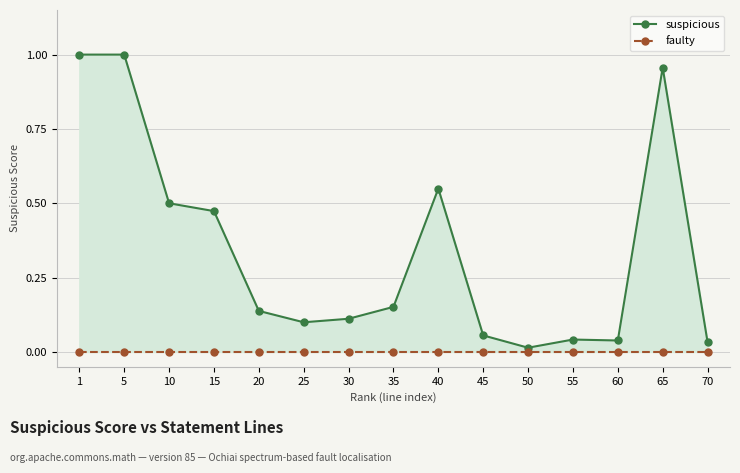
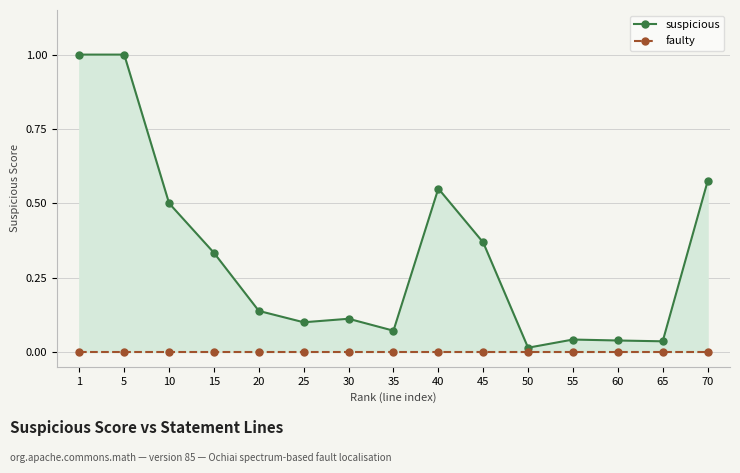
  {
    "suspicious": {
      "1": 1.00,
      "5": 1.00,
      "10": 0.50,
-     "15": 0.47,
+     "15": 0.33,
      "20": 0.14,
      "25": 0.10,
      "30": 0.11,
-     "35": 0.15,
+     "35": 0.07,
      "40": 0.55,
-     "45": 0.06,
+     "45": 0.37,
      "50": 0.01,
      "55": 0.04,
      "60": 0.04,
-     "65": 0.96,
-     "70": 0.03
+     "65": 0.04,
+     "70": 0.57
    },
    "faulty": {
      "1": 0.00,
      "5": 0.00,
      "10": 0.00,
      "15": 0.00,
      "20": 0.00,
      "25": 0.00,
      "30": 0.00,
      "35": 0.00,
      "40": 0.00,
      "45": 0.00,
      "50": 0.00,
      "55": 0.00,
      "60": 0.00,
      "65": 0.00,
      "70": 0.00
    }
  }
